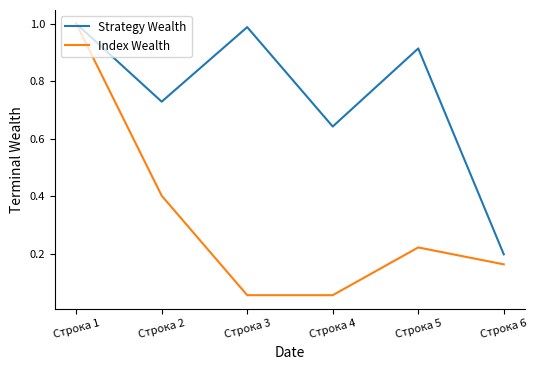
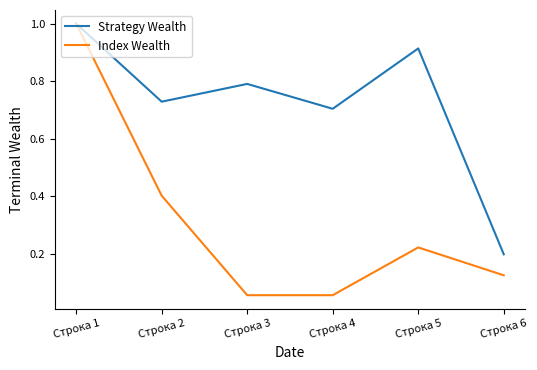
  {
    "Strategy Wealth": {
      "Строка 2": 0.73,
-     "Строка 3": 0.99,
-     "Строка 4": 0.64,
+     "Строка 3": 0.79,
+     "Строка 4": 0.70,
      "Строка 5": 0.91,
      "Строка 6": 0.20
    },
    "Index Wealth": {
      "Строка 2": 0.40,
      "Строка 3": 0.06,
      "Строка 4": 0.06,
      "Строка 5": 0.22,
-     "Строка 6": 0.16
+     "Строка 6": 0.12
    }
  }
